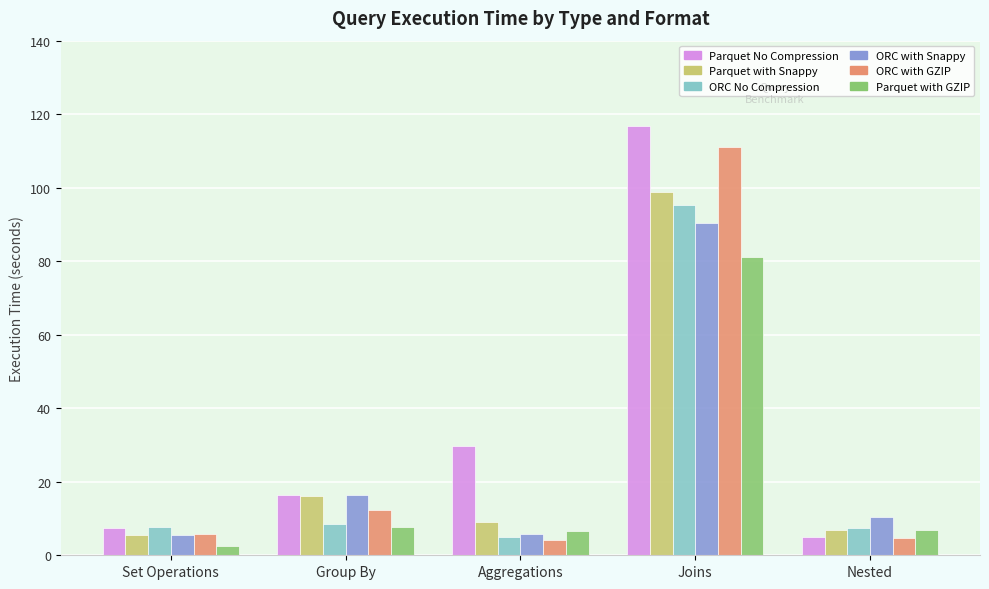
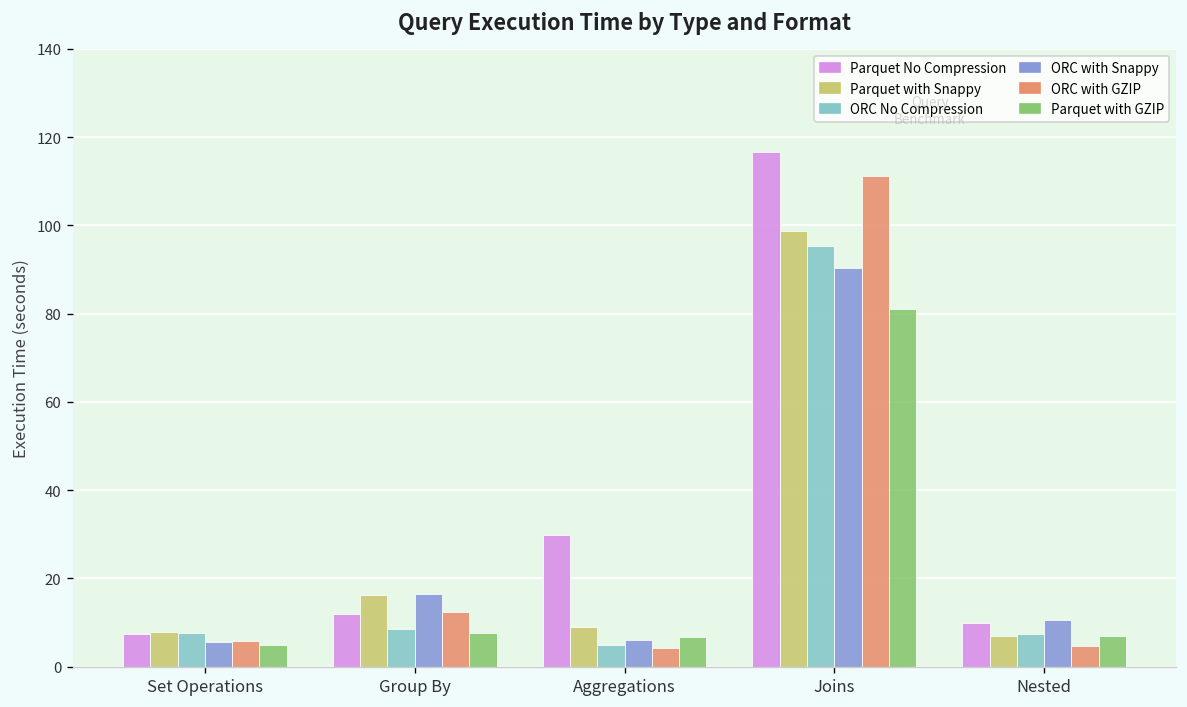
  {
    "Parquet No Compression": {
      "Set Operations": 7,
-     "Group By": 16,
+     "Group By": 12,
      "Aggregations": 30,
      "Joins": 117,
-     "Nested": 5
+     "Nested": 10
    },
    "Parquet with Snappy": {
-     "Set Operations": 5,
+     "Set Operations": 8,
      "Group By": 16,
      "Aggregations": 9,
      "Joins": 99,
      "Nested": 7
    },
    "ORC with GZIP": {
      "Set Operations": 6,
      "Group By": 12,
      "Aggregations": 4,
      "Joins": 111,
      "Nested": 5
    },
    "Parquet with GZIP": {
-     "Set Operations": 2,
+     "Set Operations": 5,
      "Group By": 8,
      "Aggregations": 7,
      "Joins": 81,
      "Nested": 7
    }
  }
